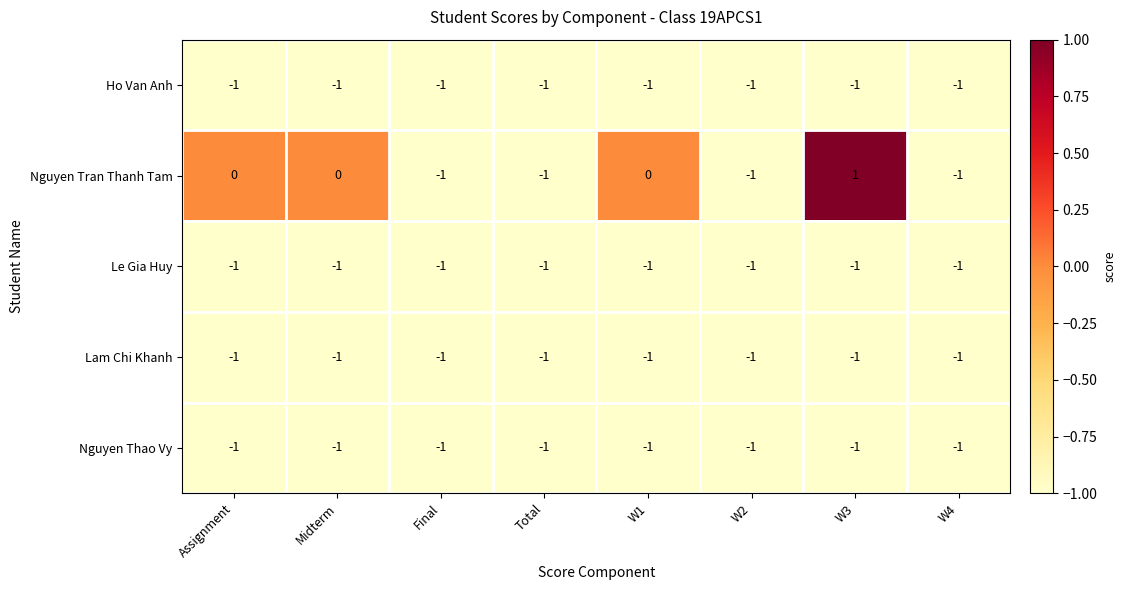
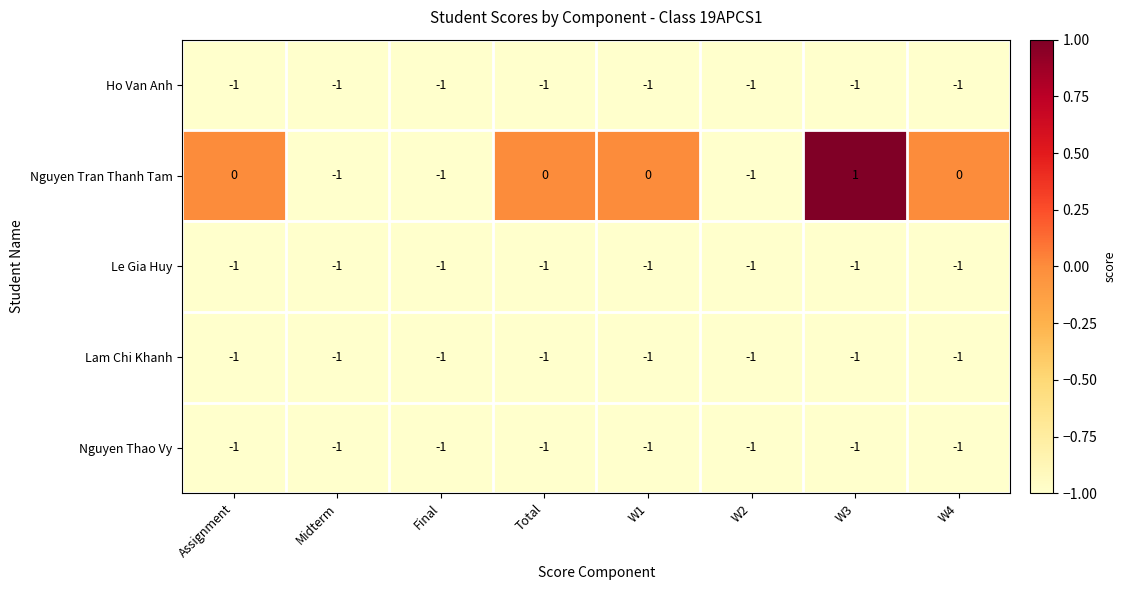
  {
    "Ho Van Anh": {
      "Assignment": -1,
      "Midterm": -1,
      "Final": -1,
      "Total": -1,
      "W1": -1,
      "W2": -1,
      "W3": -1,
      "W4": -1
    },
    "Nguyen Tran Thanh Tam": {
      "Assignment": 0,
-     "Midterm": 0,
+     "Midterm": -1,
      "Final": -1,
-     "Total": -1,
+     "Total": 0,
      "W1": 0,
      "W2": -1,
      "W3": 1,
-     "W4": -1
+     "W4": 0
    },
    "Le Gia Huy": {
      "Assignment": -1,
      "Midterm": -1,
      "Final": -1,
      "Total": -1,
      "W1": -1,
      "W2": -1,
      "W3": -1,
      "W4": -1
    },
    "Lam Chi Khanh": {
      "Assignment": -1,
      "Midterm": -1,
      "Final": -1,
      "Total": -1,
      "W1": -1,
      "W2": -1,
      "W3": -1,
      "W4": -1
    },
    "Nguyen Thao Vy": {
      "Assignment": -1,
      "Midterm": -1,
      "Final": -1,
      "Total": -1,
      "W1": -1,
      "W2": -1,
      "W3": -1,
      "W4": -1
    }
  }
